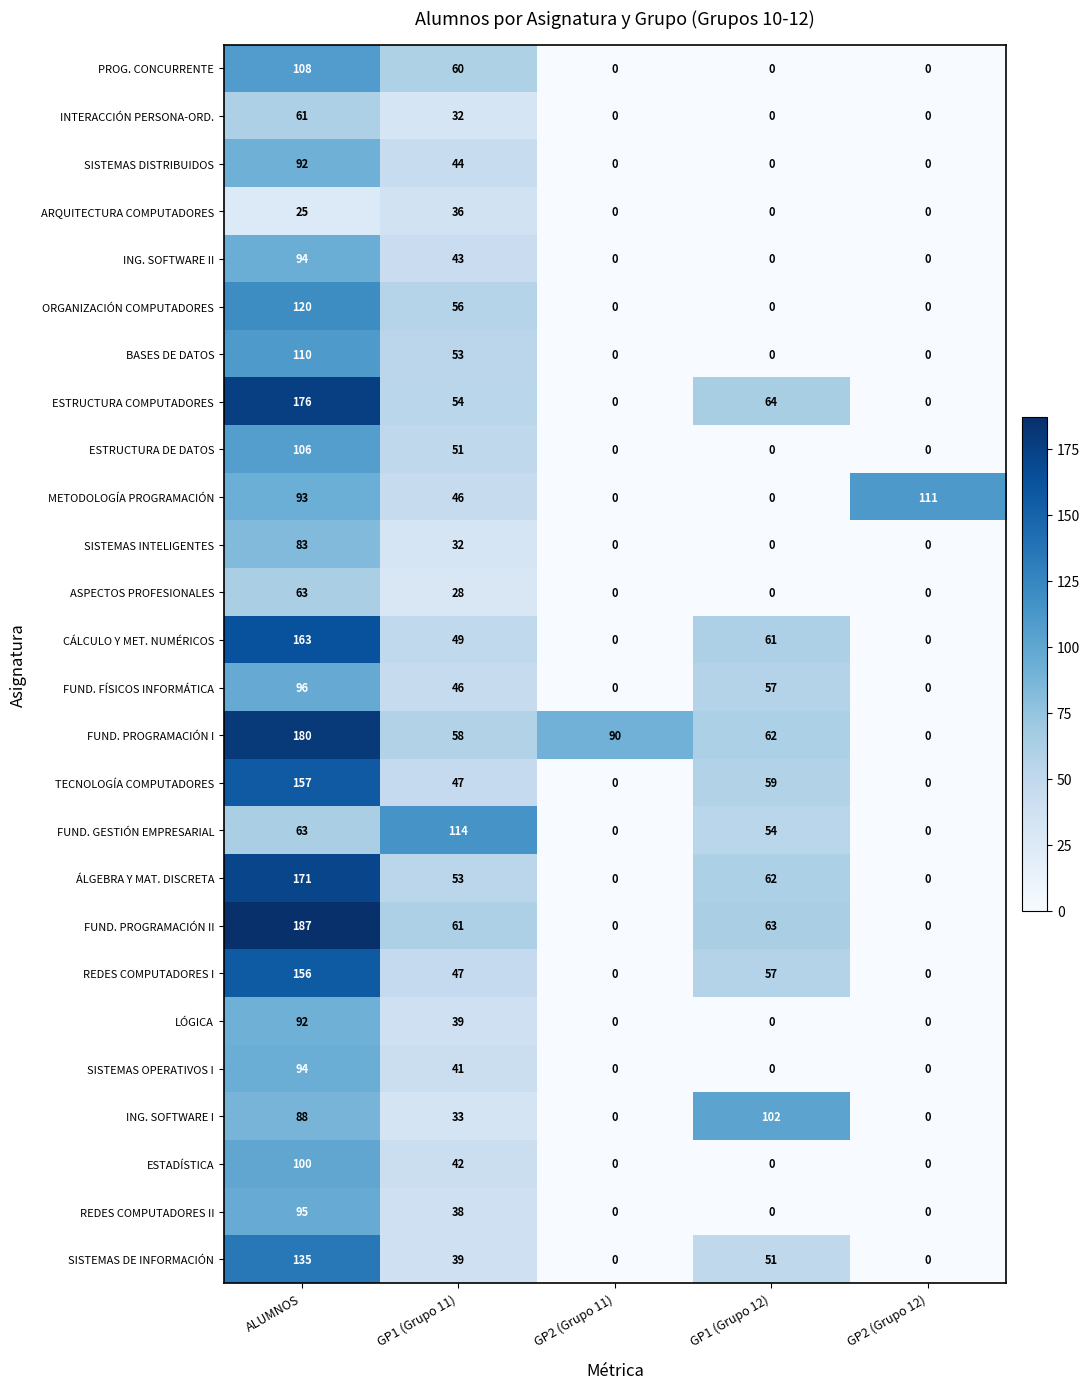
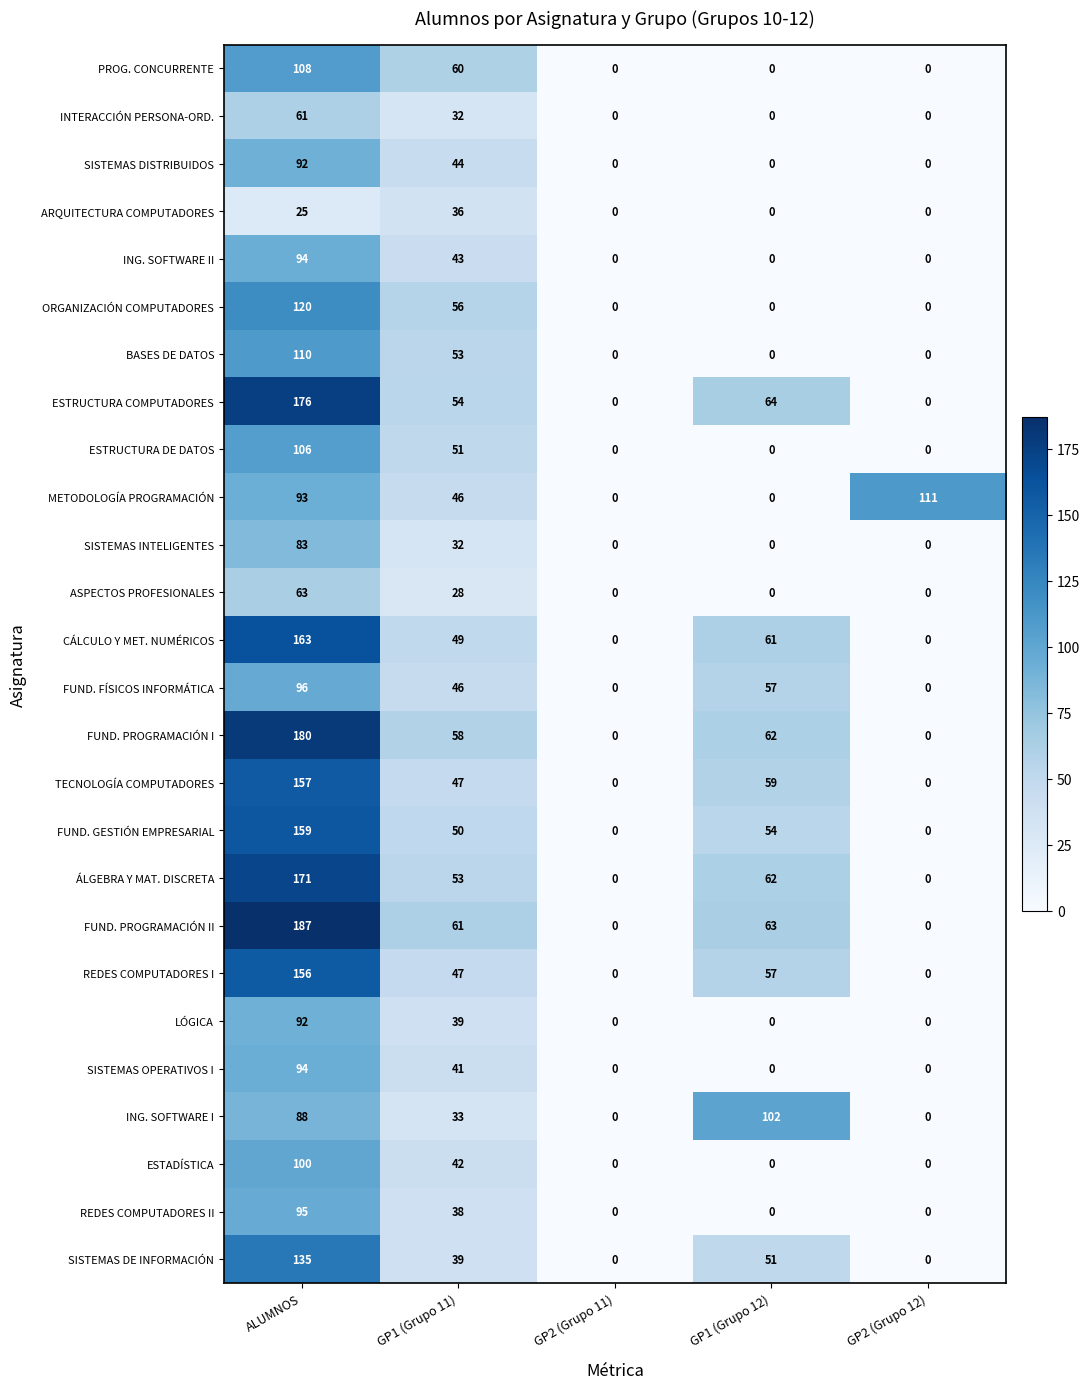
  {
    "PROG. CONCURRENTE": {
      "ALUMNOS": 108,
      "GP1 (Grupo 11)": 60,
      "GP2 (Grupo 11)": 0,
      "GP1 (Grupo 12)": 0,
      "GP2 (Grupo 12)": 0
    },
    "INTERACCIÓN PERSONA-ORD.": {
      "ALUMNOS": 61,
      "GP1 (Grupo 11)": 32,
      "GP2 (Grupo 11)": 0,
      "GP1 (Grupo 12)": 0,
      "GP2 (Grupo 12)": 0
    },
    "SISTEMAS DISTRIBUIDOS": {
      "ALUMNOS": 92,
      "GP1 (Grupo 11)": 44,
      "GP2 (Grupo 11)": 0,
      "GP1 (Grupo 12)": 0,
      "GP2 (Grupo 12)": 0
    },
    "ARQUITECTURA COMPUTADORES": {
      "ALUMNOS": 25,
      "GP1 (Grupo 11)": 36,
      "GP2 (Grupo 11)": 0,
      "GP1 (Grupo 12)": 0,
      "GP2 (Grupo 12)": 0
    },
    "ING. SOFTWARE II": {
      "ALUMNOS": 94,
      "GP1 (Grupo 11)": 43,
      "GP2 (Grupo 11)": 0,
      "GP1 (Grupo 12)": 0,
      "GP2 (Grupo 12)": 0
    },
    "ORGANIZACIÓN COMPUTADORES": {
      "ALUMNOS": 120,
      "GP1 (Grupo 11)": 56,
      "GP2 (Grupo 11)": 0,
      "GP1 (Grupo 12)": 0,
      "GP2 (Grupo 12)": 0
    },
    "BASES DE DATOS": {
      "ALUMNOS": 110,
      "GP1 (Grupo 11)": 53,
      "GP2 (Grupo 11)": 0,
      "GP1 (Grupo 12)": 0,
      "GP2 (Grupo 12)": 0
    },
    "ESTRUCTURA COMPUTADORES": {
      "ALUMNOS": 176,
      "GP1 (Grupo 11)": 54,
      "GP2 (Grupo 11)": 0,
      "GP1 (Grupo 12)": 64,
      "GP2 (Grupo 12)": 0
    },
    "ESTRUCTURA DE DATOS": {
      "ALUMNOS": 106,
      "GP1 (Grupo 11)": 51,
      "GP2 (Grupo 11)": 0,
      "GP1 (Grupo 12)": 0,
      "GP2 (Grupo 12)": 0
    },
    "METODOLOGÍA PROGRAMACIÓN": {
      "ALUMNOS": 93,
      "GP1 (Grupo 11)": 46,
      "GP2 (Grupo 11)": 0,
      "GP1 (Grupo 12)": 0,
      "GP2 (Grupo 12)": 111
    },
    "SISTEMAS INTELIGENTES": {
      "ALUMNOS": 83,
      "GP1 (Grupo 11)": 32,
      "GP2 (Grupo 11)": 0,
      "GP1 (Grupo 12)": 0,
      "GP2 (Grupo 12)": 0
    },
    "ASPECTOS PROFESIONALES": {
      "ALUMNOS": 63,
      "GP1 (Grupo 11)": 28,
      "GP2 (Grupo 11)": 0,
      "GP1 (Grupo 12)": 0,
      "GP2 (Grupo 12)": 0
    },
    "CÁLCULO Y MET. NUMÉRICOS": {
      "ALUMNOS": 163,
      "GP1 (Grupo 11)": 49,
      "GP2 (Grupo 11)": 0,
      "GP1 (Grupo 12)": 61,
      "GP2 (Grupo 12)": 0
    },
    "FUND. FÍSICOS INFORMÁTICA": {
      "ALUMNOS": 96,
      "GP1 (Grupo 11)": 46,
      "GP2 (Grupo 11)": 0,
      "GP1 (Grupo 12)": 57,
      "GP2 (Grupo 12)": 0
    },
    "FUND. PROGRAMACIÓN I": {
      "ALUMNOS": 180,
      "GP1 (Grupo 11)": 58,
-     "GP2 (Grupo 11)": 90,
+     "GP2 (Grupo 11)": 0,
      "GP1 (Grupo 12)": 62,
      "GP2 (Grupo 12)": 0
    },
    "TECNOLOGÍA COMPUTADORES": {
      "ALUMNOS": 157,
      "GP1 (Grupo 11)": 47,
      "GP2 (Grupo 11)": 0,
      "GP1 (Grupo 12)": 59,
      "GP2 (Grupo 12)": 0
    },
    "FUND. GESTIÓN EMPRESARIAL": {
-     "ALUMNOS": 63,
-     "GP1 (Grupo 11)": 114,
+     "ALUMNOS": 159,
+     "GP1 (Grupo 11)": 50,
      "GP2 (Grupo 11)": 0,
      "GP1 (Grupo 12)": 54,
      "GP2 (Grupo 12)": 0
    },
    "ÁLGEBRA Y MAT. DISCRETA": {
      "ALUMNOS": 171,
      "GP1 (Grupo 11)": 53,
      "GP2 (Grupo 11)": 0,
      "GP1 (Grupo 12)": 62,
      "GP2 (Grupo 12)": 0
    },
    "FUND. PROGRAMACIÓN II": {
      "ALUMNOS": 187,
      "GP1 (Grupo 11)": 61,
      "GP2 (Grupo 11)": 0,
      "GP1 (Grupo 12)": 63,
      "GP2 (Grupo 12)": 0
    },
    "REDES COMPUTADORES I": {
      "ALUMNOS": 156,
      "GP1 (Grupo 11)": 47,
      "GP2 (Grupo 11)": 0,
      "GP1 (Grupo 12)": 57,
      "GP2 (Grupo 12)": 0
    },
    "LÓGICA": {
      "ALUMNOS": 92,
      "GP1 (Grupo 11)": 39,
      "GP2 (Grupo 11)": 0,
      "GP1 (Grupo 12)": 0,
      "GP2 (Grupo 12)": 0
    },
    "SISTEMAS OPERATIVOS I": {
      "ALUMNOS": 94,
      "GP1 (Grupo 11)": 41,
      "GP2 (Grupo 11)": 0,
      "GP1 (Grupo 12)": 0,
      "GP2 (Grupo 12)": 0
    },
    "ING. SOFTWARE I": {
      "ALUMNOS": 88,
      "GP1 (Grupo 11)": 33,
      "GP2 (Grupo 11)": 0,
      "GP1 (Grupo 12)": 102,
      "GP2 (Grupo 12)": 0
    },
    "ESTADÍSTICA": {
      "ALUMNOS": 100,
      "GP1 (Grupo 11)": 42,
      "GP2 (Grupo 11)": 0,
      "GP1 (Grupo 12)": 0,
      "GP2 (Grupo 12)": 0
    },
    "REDES COMPUTADORES II": {
      "ALUMNOS": 95,
      "GP1 (Grupo 11)": 38,
      "GP2 (Grupo 11)": 0,
      "GP1 (Grupo 12)": 0,
      "GP2 (Grupo 12)": 0
    },
    "SISTEMAS DE INFORMACIÓN": {
      "ALUMNOS": 135,
      "GP1 (Grupo 11)": 39,
      "GP2 (Grupo 11)": 0,
      "GP1 (Grupo 12)": 51,
      "GP2 (Grupo 12)": 0
    }
  }
